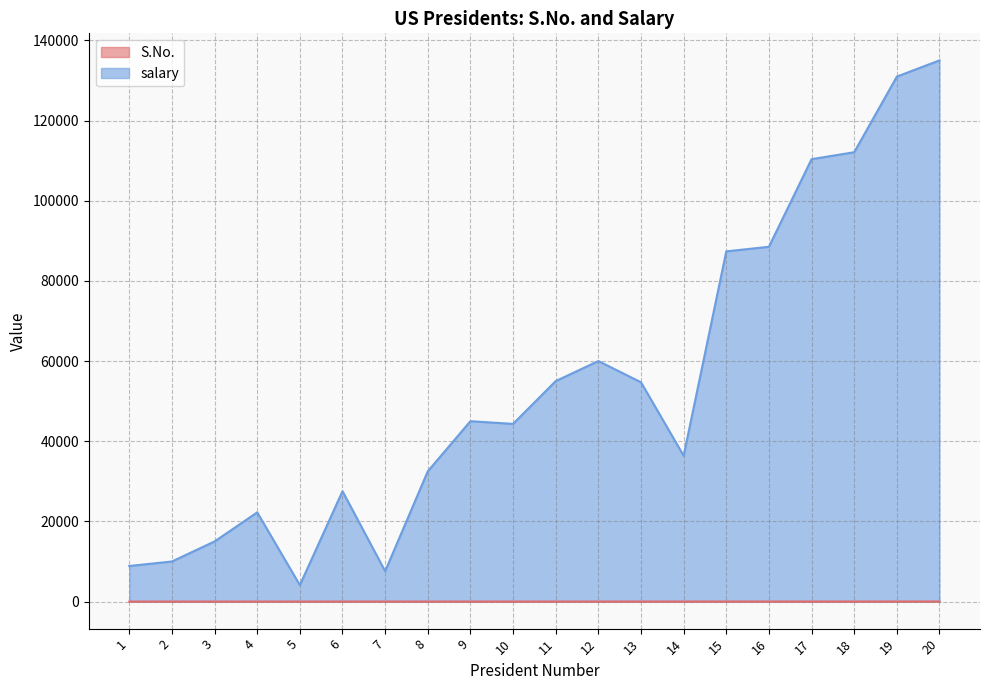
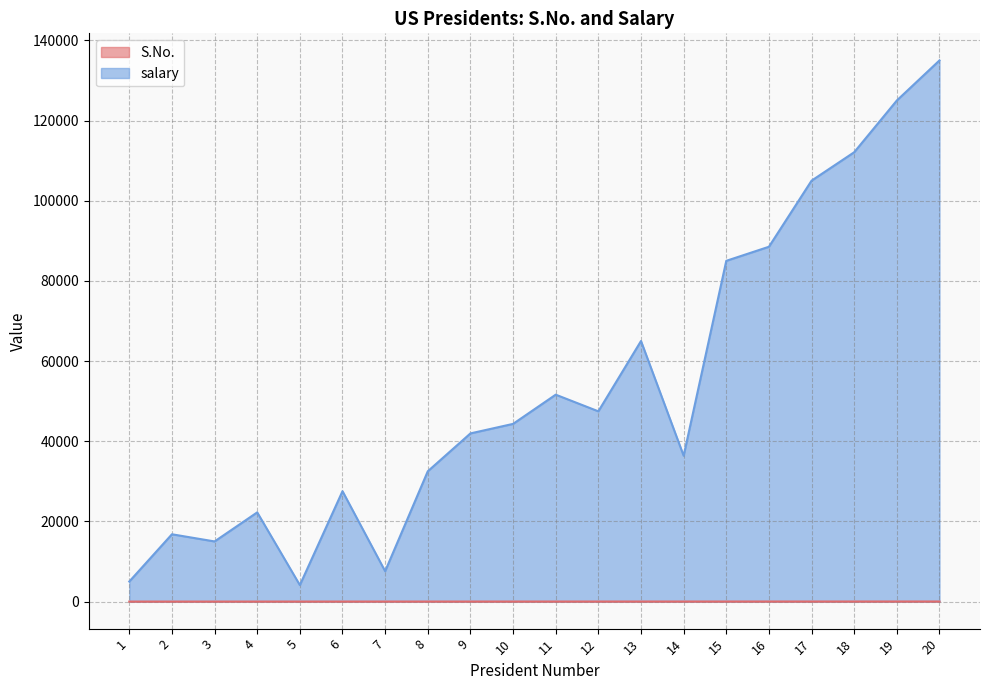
  {
    "S.No.": {
      "1": 0,
      "2": 0,
      "3": 0,
      "4": 0,
      "5": 0,
      "6": 0,
      "7": 0,
      "8": 0,
      "9": 0,
      "10": 0,
      "11": 0,
      "12": 0,
      "13": 0,
      "14": 0,
      "15": 0,
      "16": 0,
      "17": 0,
      "18": 0,
      "19": 0,
      "20": 0
    },
    "salary": {
-     "1": 9000,
-     "2": 10000,
+     "1": 5000,
+     "2": 17000,
      "3": 15000,
      "4": 22000,
      "5": 4000,
      "6": 28000,
      "7": 8000,
      "8": 33000,
-     "9": 45000,
+     "9": 42000,
      "10": 44000,
-     "11": 55000,
-     "12": 60000,
-     "13": 55000,
+     "11": 52000,
+     "12": 47000,
+     "13": 65000,
      "14": 36000,
-     "15": 87000,
+     "15": 85000,
      "16": 89000,
-     "17": 110000,
+     "17": 105000,
      "18": 112000,
-     "19": 131000,
+     "19": 125000,
      "20": 135000
    }
  }
